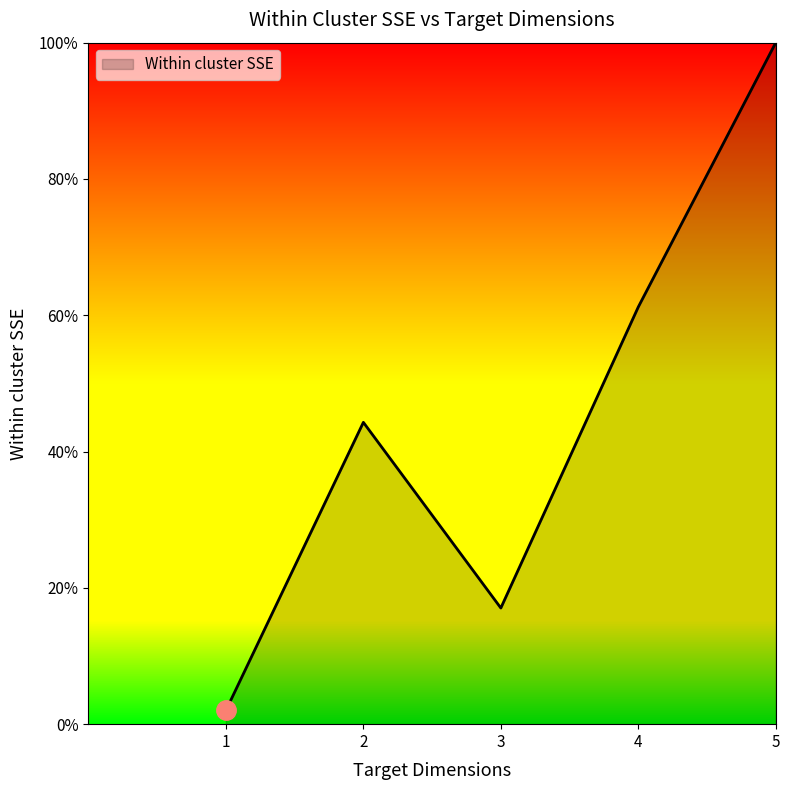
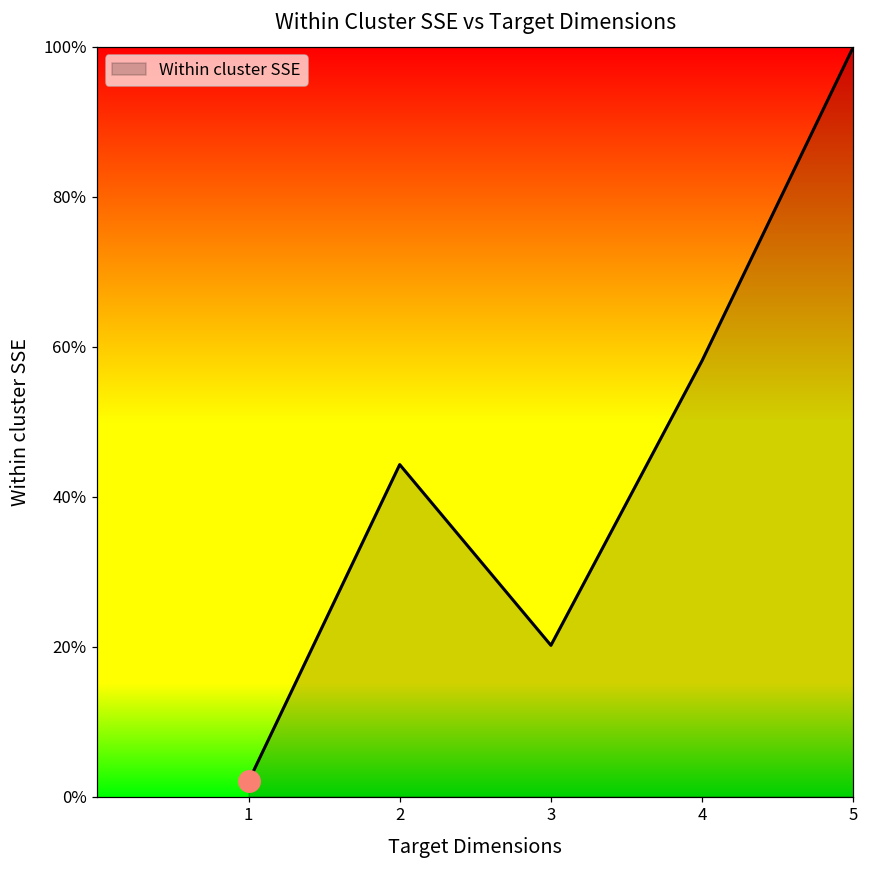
  {
    "Within cluster SSE": {
      "2": "44%",
-     "3": "17%",
-     "4": "61%",
+     "3": "20%",
+     "4": "58%",
      "5": "100%"
    }
  }
